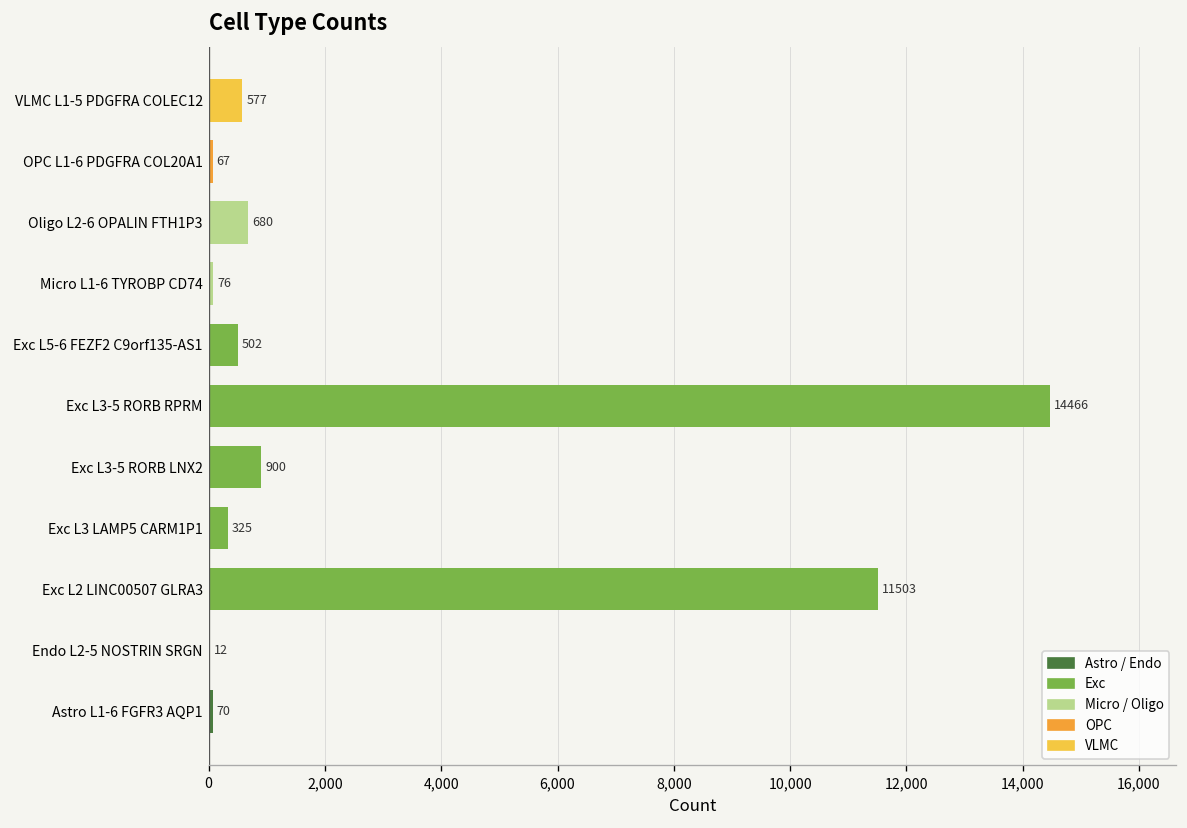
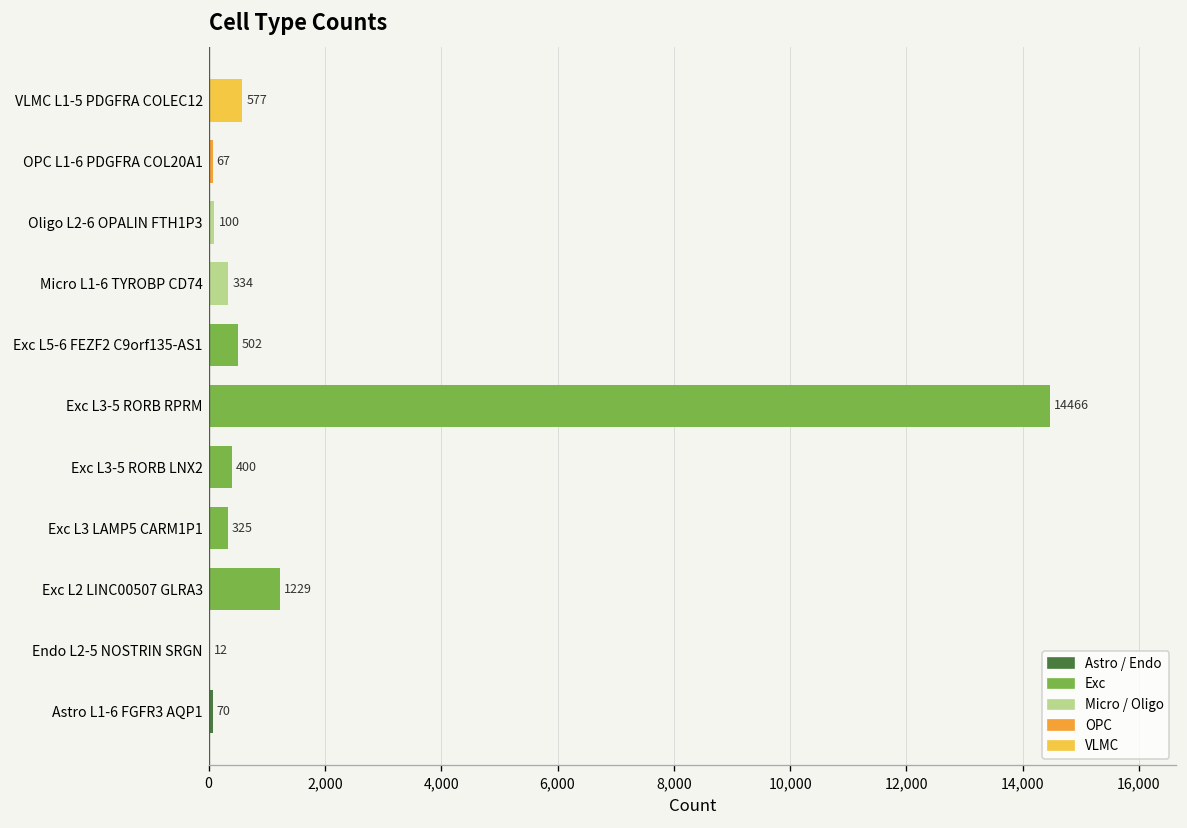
  {
    "VLMC L1-5 PDGFRA COLEC12": 577,
    "OPC L1-6 PDGFRA COL20A1": 67,
-   "Oligo L2-6 OPALIN FTH1P3": 680,
-   "Micro L1-6 TYROBP CD74": 76,
+   "Oligo L2-6 OPALIN FTH1P3": 100,
+   "Micro L1-6 TYROBP CD74": 334,
    "Exc L5-6 FEZF2 C9orf135-AS1": 502,
    "Exc L3-5 RORB RPRM": 14466,
-   "Exc L3-5 RORB LNX2": 900,
+   "Exc L3-5 RORB LNX2": 400,
    "Exc L3 LAMP5 CARM1P1": 325,
-   "Exc L2 LINC00507 GLRA3": 11503,
+   "Exc L2 LINC00507 GLRA3": 1229,
    "Endo L2-5 NOSTRIN SRGN": 12,
    "Astro L1-6 FGFR3 AQP1": 70
  }
